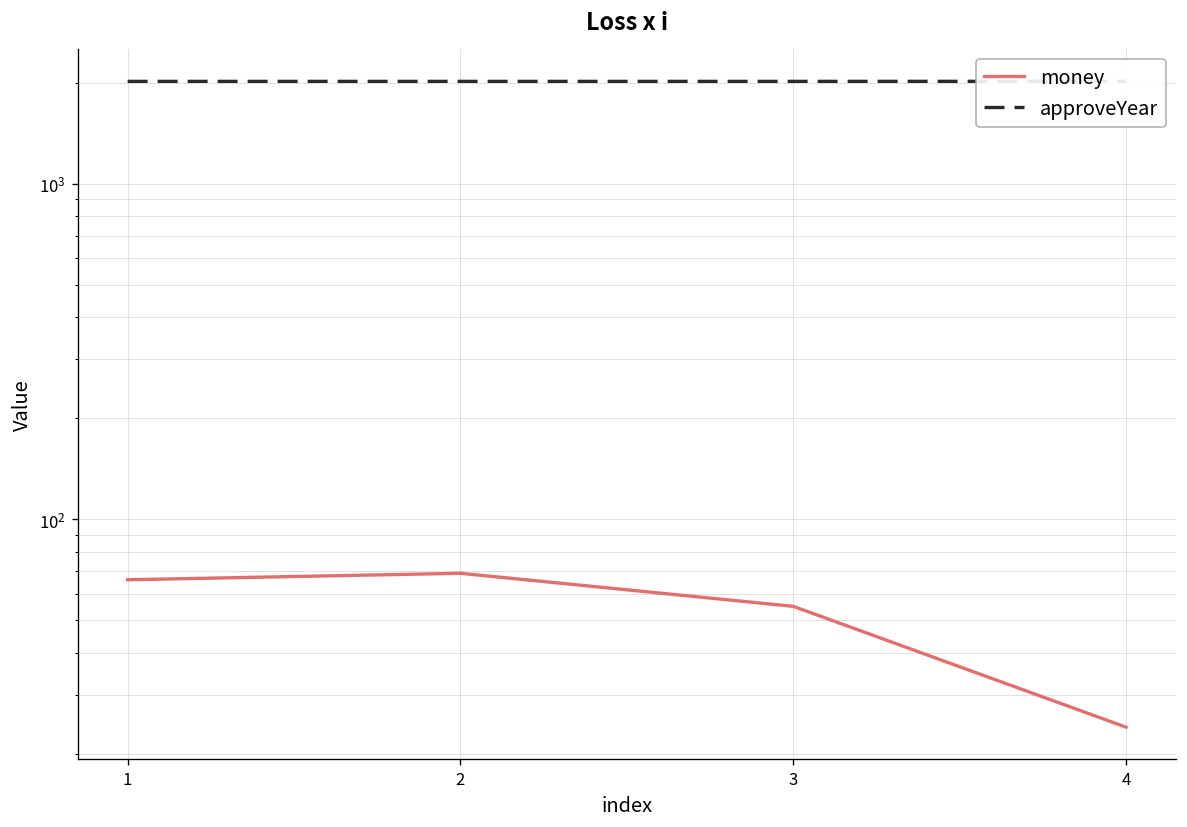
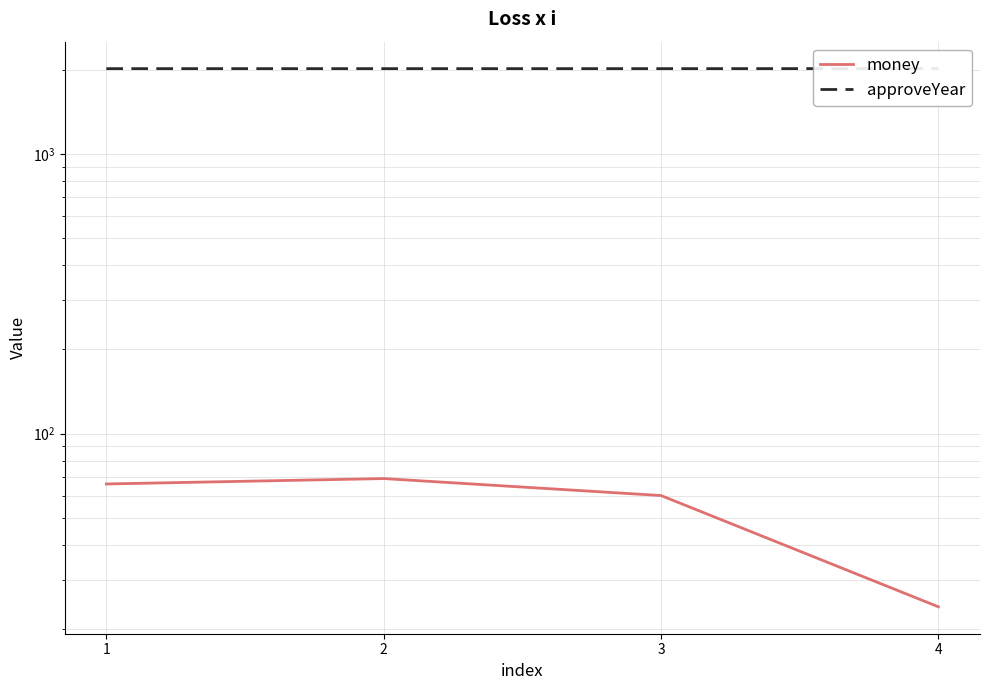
  {
    "money": {
      "1": 66,
      "2": 69,
-     "3": 55,
+     "3": 60,
      "4": 24
    },
    "approveYear": {
      "1": 2000,
      "2": 2000,
      "3": 2000
    }
  }
